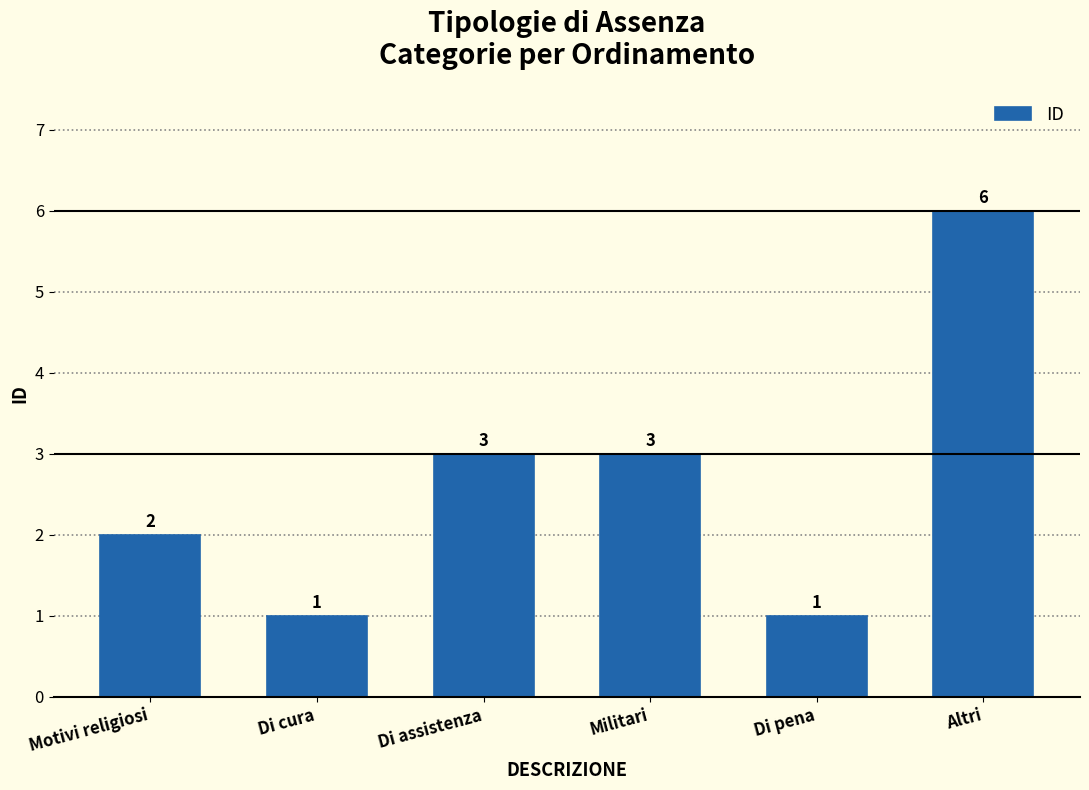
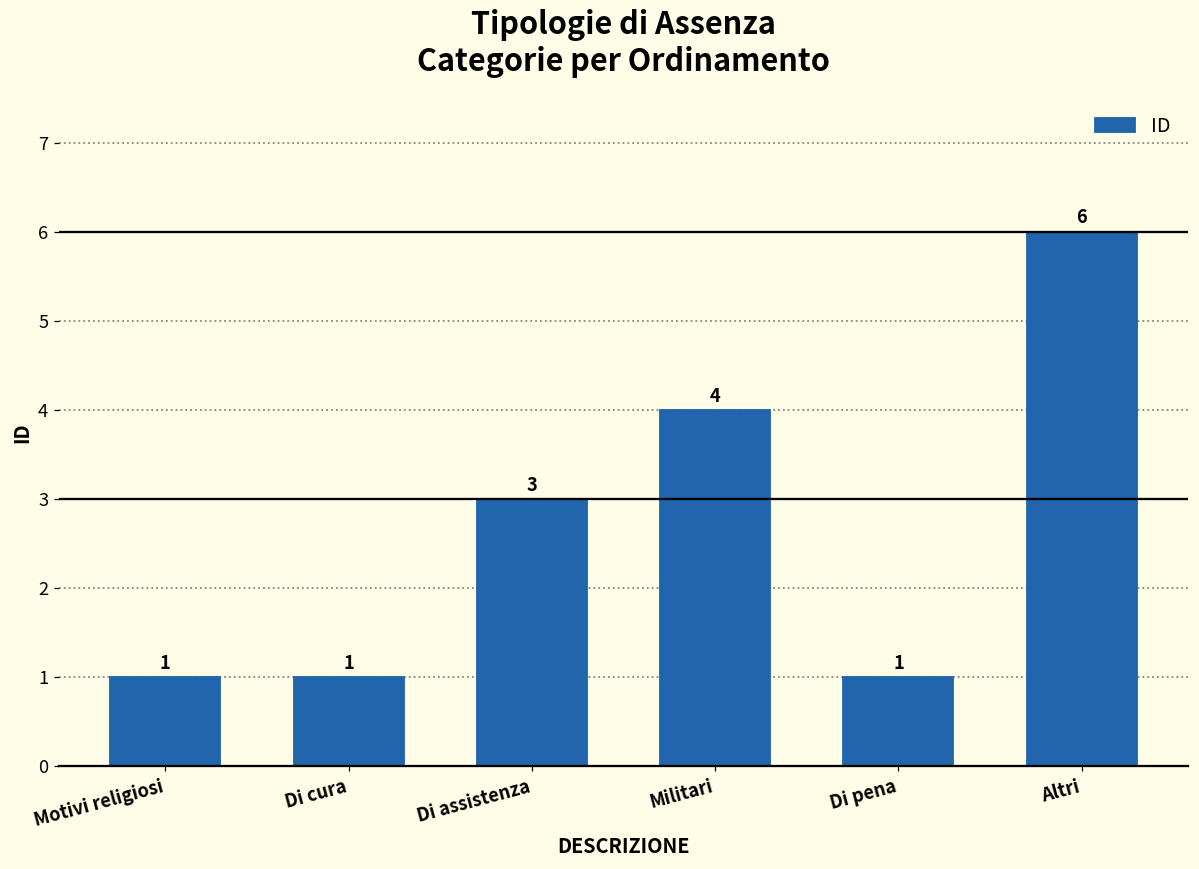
  {
-   "Motivi religiosi": 2,
+   "Motivi religiosi": 1,
    "Di cura": 1,
    "Di assistenza": 3,
-   "Militari": 3,
+   "Militari": 4,
    "Di pena": 1,
    "Altri": 6
  }
